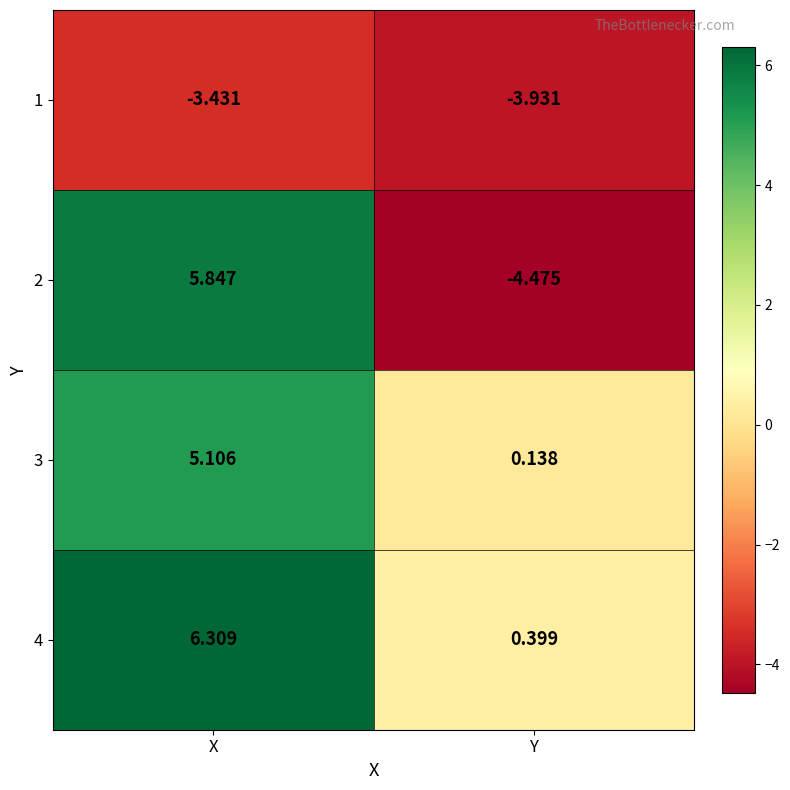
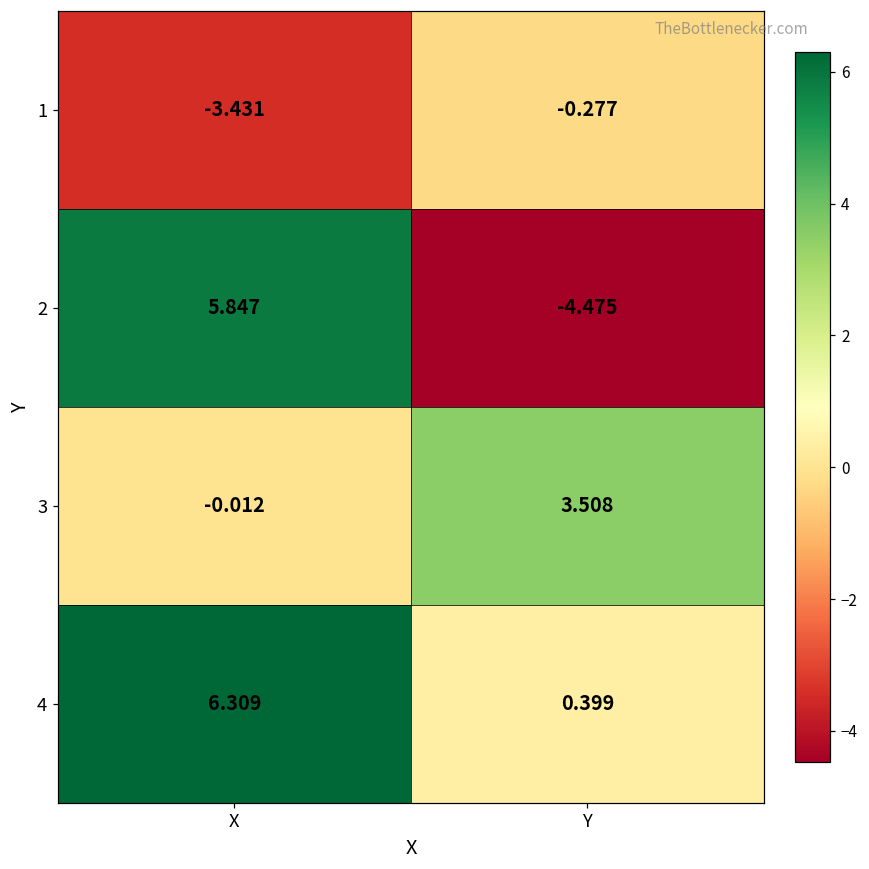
  {
    "1": {
      "X": -3.431,
-     "Y": -3.931
+     "Y": -0.277
    },
    "2": {
      "X": 5.847,
      "Y": -4.475
    },
    "3": {
-     "X": 5.106,
-     "Y": 0.138
+     "X": -0.012,
+     "Y": 3.508
    },
    "4": {
      "X": 6.309,
      "Y": 0.399
    }
  }
